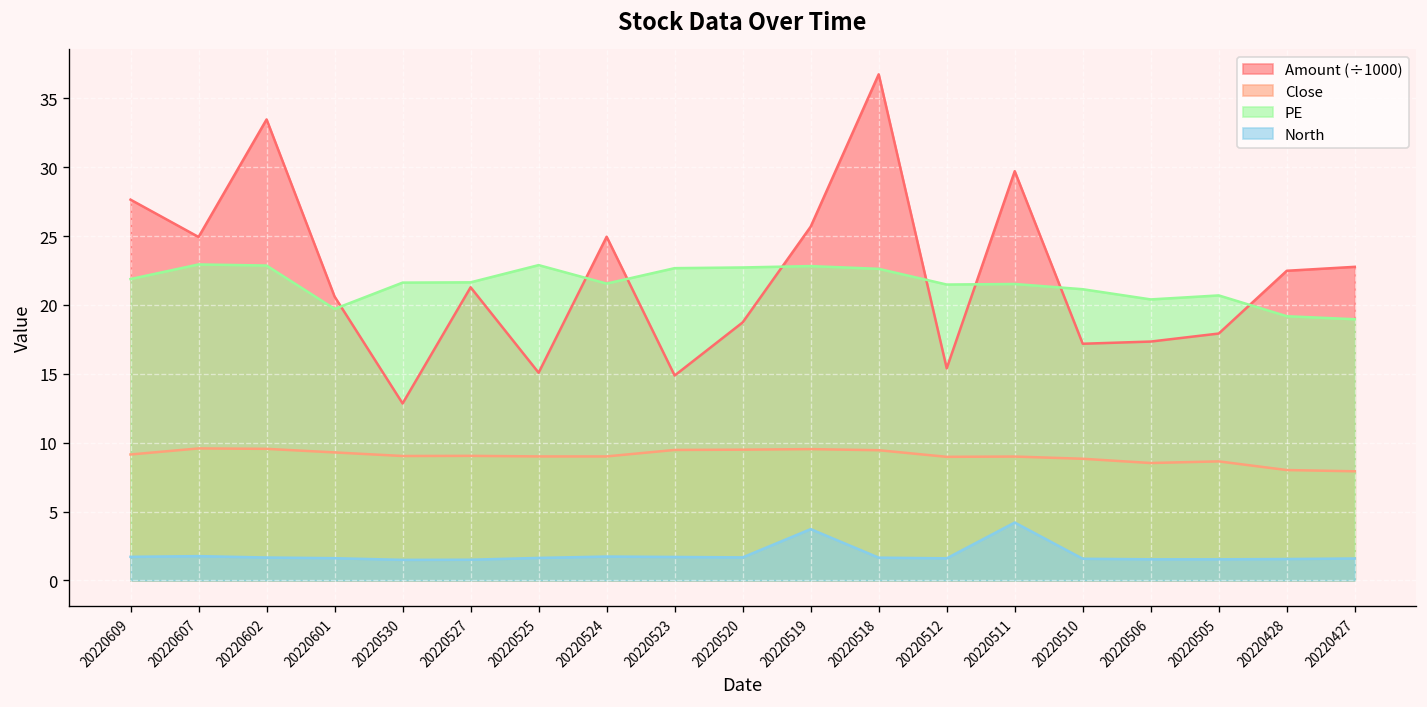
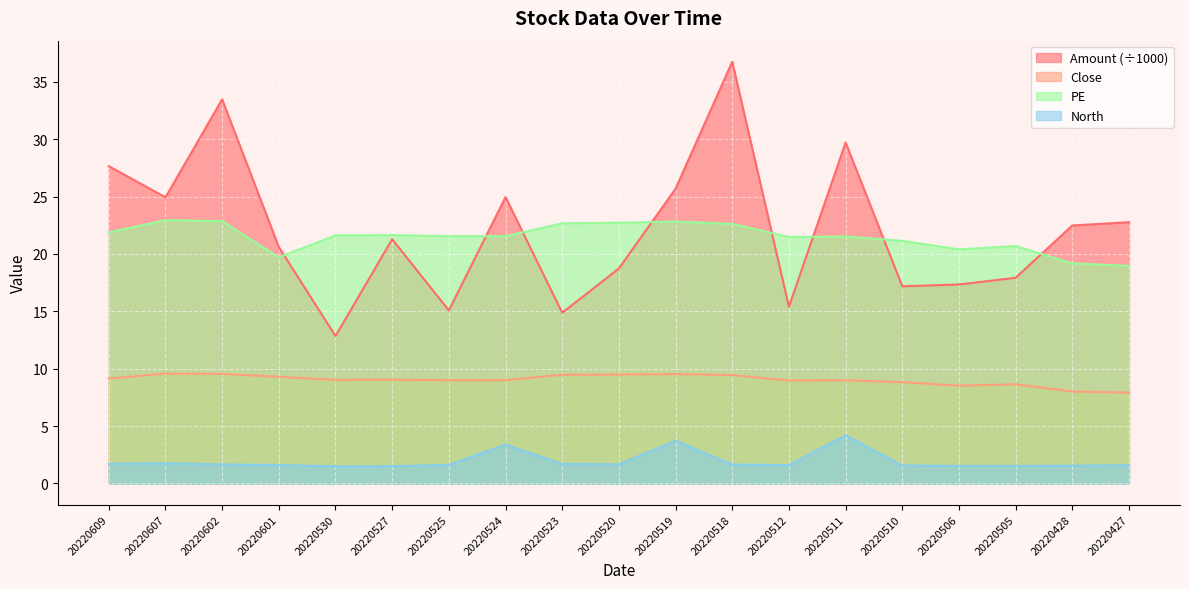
  {
    "PE": {
      "20220609": 21.9,
      "20220607": 22.9,
      "20220602": 22.9,
      "20220601": 19.7,
      "20220530": 21.6,
      "20220527": 21.6,
-     "20220525": 22.9,
+     "20220525": 21.6,
      "20220524": 21.6,
      "20220523": 22.7,
      "20220520": 22.7,
      "20220519": 22.8,
      "20220518": 22.6,
      "20220512": 21.5,
      "20220511": 21.5,
      "20220510": 21.1,
      "20220506": 20.4,
      "20220505": 20.7,
      "20220428": 19.2,
      "20220427": 19.0
    },
    "North": {
      "20220609": 1.7,
      "20220607": 1.8,
      "20220602": 1.7,
      "20220601": 1.6,
      "20220530": 1.5,
      "20220527": 1.5,
      "20220525": 1.6,
-     "20220524": 1.7,
+     "20220524": 3.4,
      "20220523": 1.7,
      "20220520": 1.7,
      "20220519": 3.7,
      "20220518": 1.7,
      "20220512": 1.6,
      "20220511": 4.2,
      "20220510": 1.6,
      "20220506": 1.5,
      "20220505": 1.5,
      "20220428": 1.6,
      "20220427": 1.6
    }
  }
